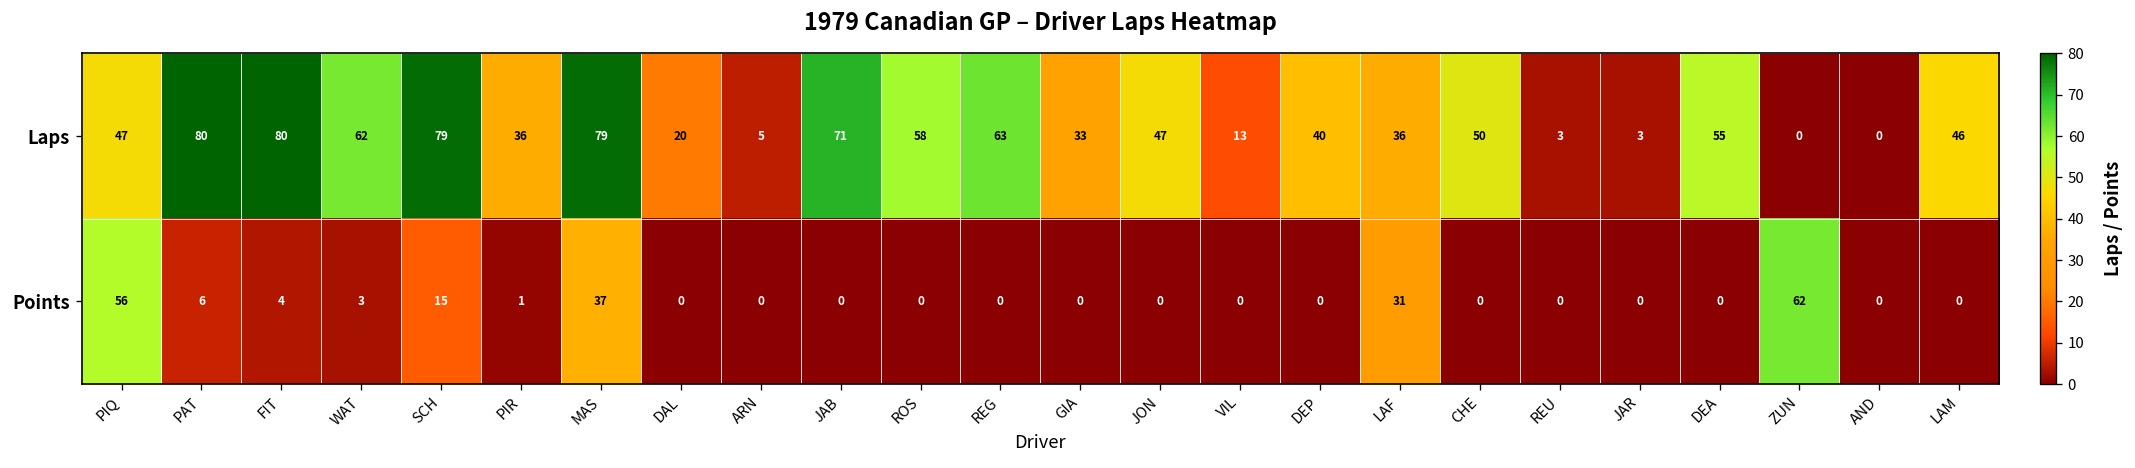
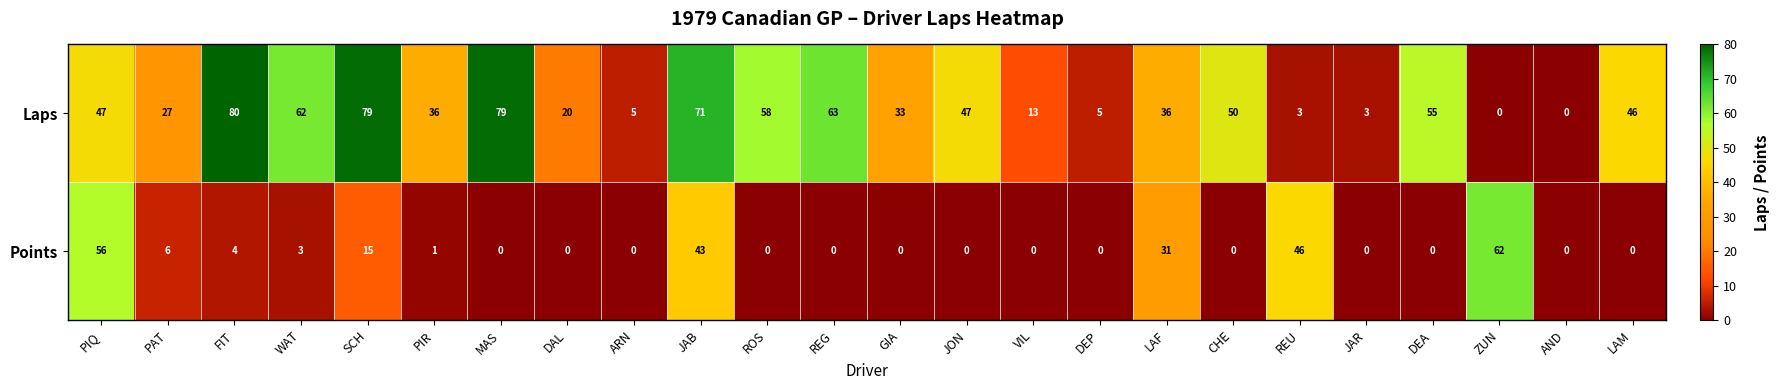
  {
    "Laps": {
      "PIQ": 47,
-     "PAT": 80,
+     "PAT": 27,
      "FIT": 80,
      "WAT": 62,
      "SCH": 79,
      "PIR": 36,
      "MAS": 79,
      "DAL": 20,
      "ARN": 5,
      "JAB": 71,
      "ROS": 58,
      "REG": 63,
      "GIA": 33,
      "JON": 47,
      "VIL": 13,
-     "DEP": 40,
+     "DEP": 5,
      "LAF": 36,
      "CHE": 50,
      "REU": 3,
      "JAR": 3,
      "DEA": 55,
      "ZUN": 0,
      "AND": 0,
      "LAM": 46
    },
    "Points": {
      "PIQ": 56,
      "PAT": 6,
      "FIT": 4,
      "WAT": 3,
      "SCH": 15,
      "PIR": 1,
-     "MAS": 37,
+     "MAS": 0,
      "DAL": 0,
      "ARN": 0,
-     "JAB": 0,
+     "JAB": 43,
      "ROS": 0,
      "REG": 0,
      "GIA": 0,
      "JON": 0,
      "VIL": 0,
      "DEP": 0,
      "LAF": 31,
      "CHE": 0,
-     "REU": 0,
+     "REU": 46,
      "JAR": 0,
      "DEA": 0,
      "ZUN": 62,
      "AND": 0,
      "LAM": 0
    }
  }
